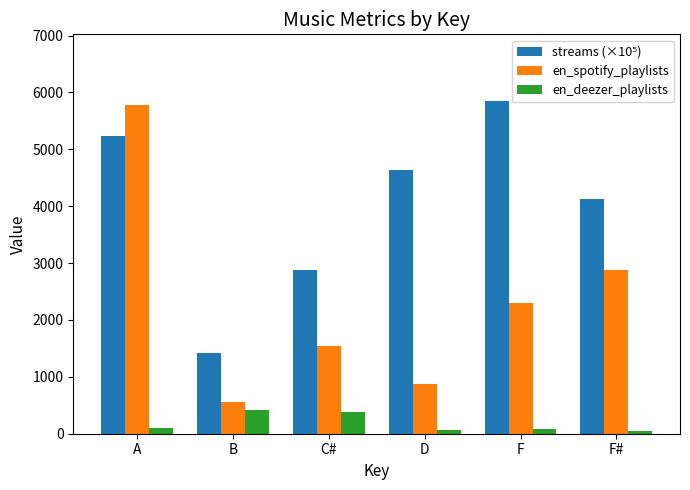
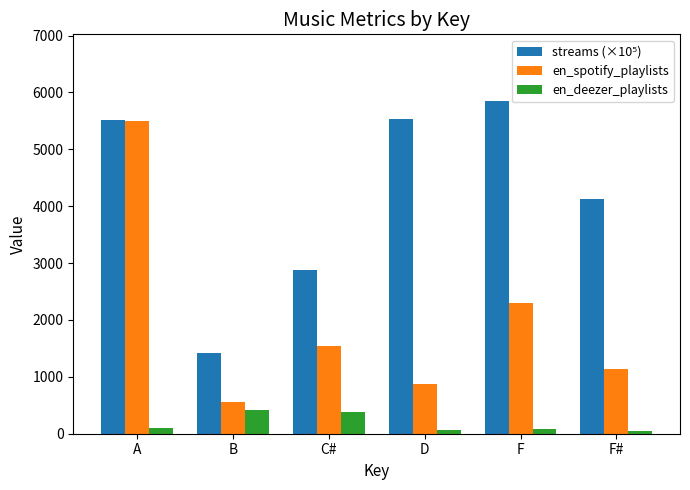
  {
    "streams (×10⁵)": {
-     "A": 5200,
+     "A": 5500,
      "B": 1400,
      "C#": 2900,
-     "D": 4600,
+     "D": 5500,
      "F": 5900,
      "F#": 4100
    },
    "en_spotify_playlists": {
-     "A": 5800,
+     "A": 5500,
      "B": 600,
      "C#": 1500,
      "D": 900,
      "F": 2300,
-     "F#": 2900
+     "F#": 1100
    },
    "en_deezer_playlists": {
      "A": 100,
      "B": 400,
      "C#": 400,
      "D": 100,
      "F": 100,
      "F#": 100
    }
  }
